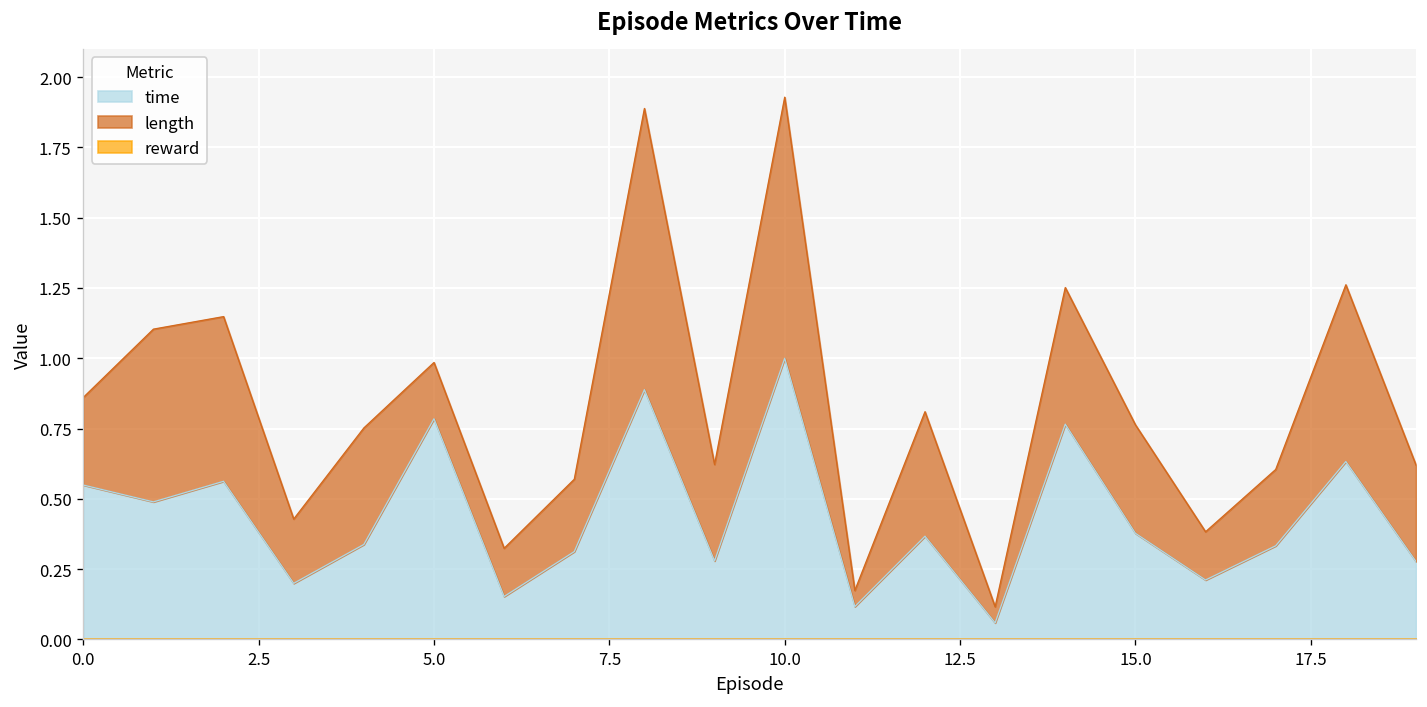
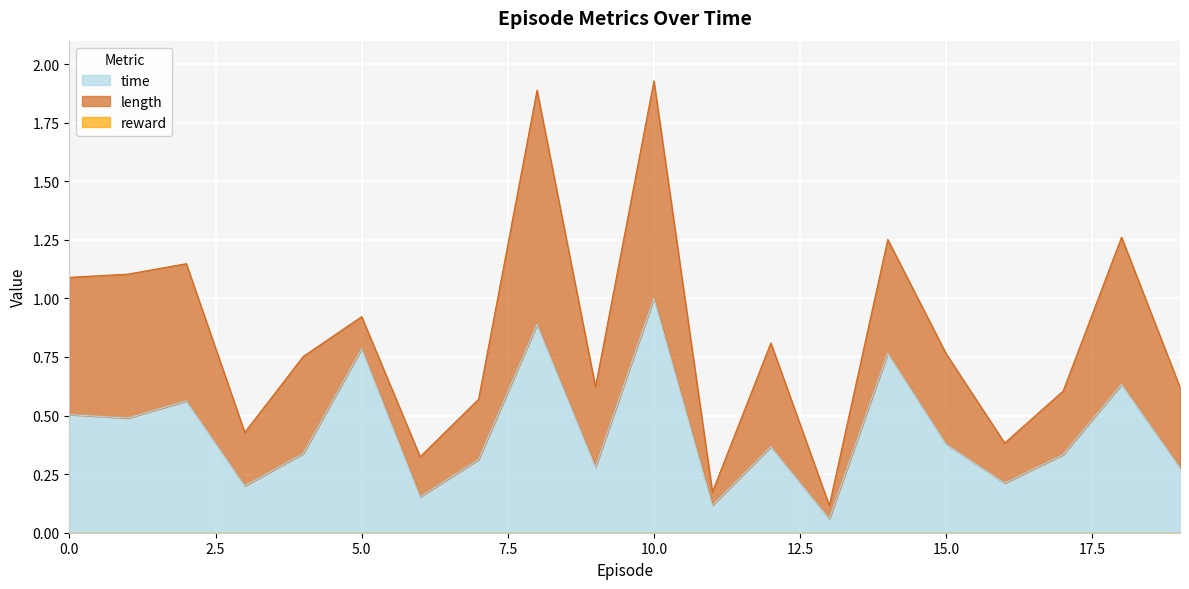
  {
    "time": {
-     "0.0": 0.55,
+     "0.0": 0.50,
      "5.0": 0.79,
      "10.0": 1.00,
      "15.0": 0.38
    },
    "length": {
-     "0.0": 0.31,
-     "5.0": 0.20,
+     "0.0": 0.59,
+     "5.0": 0.14,
      "10.0": 0.93,
      "15.0": 0.39
    },
    "reward": {
      "0.0": 0.00,
      "5.0": 0.00,
      "10.0": 0.00,
      "15.0": 0.00
    }
  }
